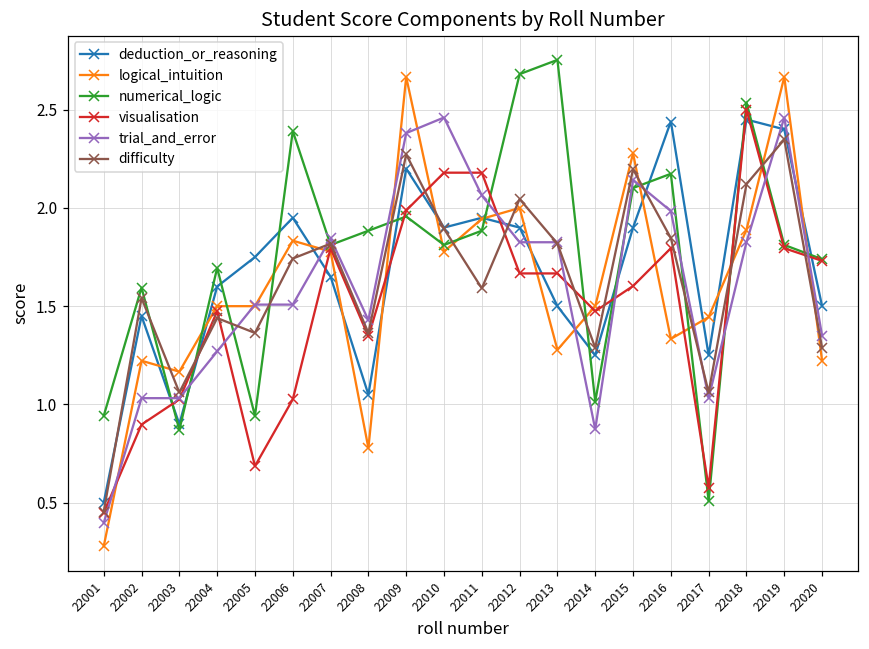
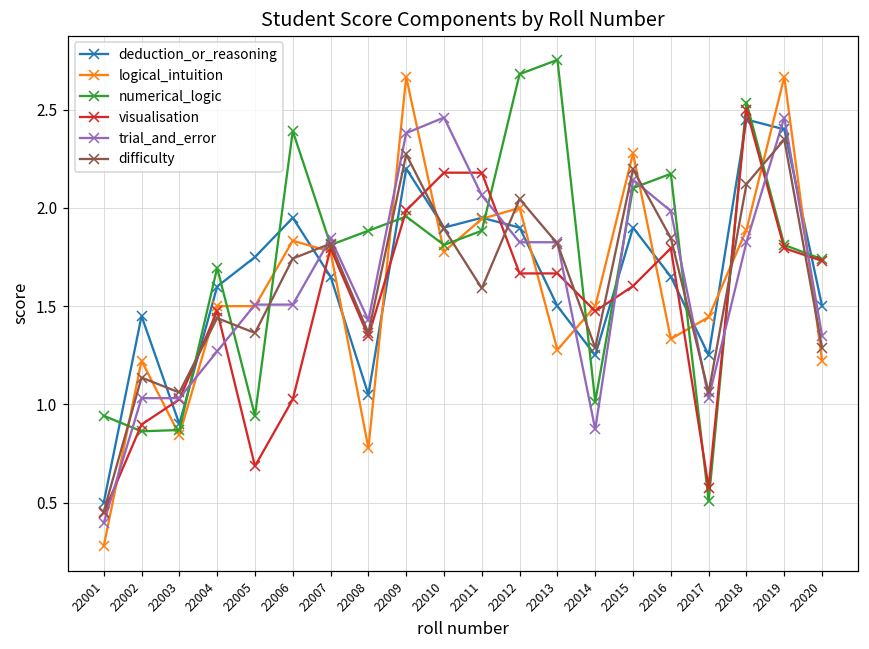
  {
    "deduction_or_reasoning": {
      "22001": 0.50,
      "22002": 1.45,
      "22003": 0.90,
      "22004": 1.60,
      "22005": 1.75,
      "22006": 1.95,
      "22007": 1.65,
      "22008": 1.05,
      "22009": 2.20,
      "22012": 1.90,
      "22013": 1.50,
      "22014": 1.25,
      "22015": 1.90,
-     "22016": 2.44,
+     "22016": 1.65,
      "22017": 1.25,
      "22018": 2.45,
      "22019": 2.40,
      "22020": 1.50
    },
    "logical_intuition": {
      "22001": 0.28,
      "22002": 1.22,
-     "22003": 1.17,
+     "22003": 0.84,
      "22004": 1.50,
      "22006": 1.83,
      "22007": 1.78,
      "22008": 0.78,
      "22009": 2.67,
      "22010": 1.78,
      "22012": 2.00,
      "22013": 1.28,
      "22014": 1.50,
      "22015": 2.28,
      "22016": 1.33,
      "22017": 1.44,
      "22018": 1.89,
      "22019": 2.67,
      "22020": 1.22
    },
    "numerical_logic": {
      "22001": 0.94,
-     "22002": 1.59,
+     "22002": 0.86,
      "22003": 0.87,
      "22004": 1.69,
      "22005": 0.94,
      "22006": 2.39,
      "22008": 1.88,
      "22009": 1.96,
      "22010": 1.81,
      "22011": 1.88,
      "22012": 2.68,
      "22013": 2.75,
      "22014": 1.01,
      "22015": 2.10,
      "22016": 2.17,
      "22017": 0.51,
      "22018": 2.54,
      "22019": 1.81
    },
    "visualisation": {
      "22002": 0.90,
      "22004": 1.47,
      "22005": 0.69,
      "22006": 1.03,
      "22007": 1.79,
      "22008": 1.35,
      "22009": 1.99,
      "22010": 2.18,
      "22011": 2.18,
      "22012": 1.67,
      "22013": 1.67,
      "22014": 1.47,
      "22015": 1.60,
      "22016": 1.79,
      "22017": 0.58,
      "22018": 2.50,
      "22019": 1.79
    },
    "trial_and_error": {
      "22001": 0.40,
      "22002": 1.03,
      "22004": 1.27,
      "22006": 1.51,
      "22007": 1.84,
      "22008": 1.43,
      "22009": 2.38,
      "22010": 2.46,
      "22011": 2.06,
      "22012": 1.83,
      "22014": 0.87,
      "22015": 2.14,
      "22016": 1.98,
      "22017": 1.03,
      "22018": 1.83,
      "22019": 2.46,
      "22020": 1.35
    },
    "difficulty": {
-     "22002": 1.54,
+     "22002": 1.14,
      "22003": 1.06,
      "22004": 1.44,
      "22005": 1.36,
      "22006": 1.74,
      "22008": 1.36,
      "22009": 2.27,
      "22011": 1.59,
      "22012": 2.05,
      "22014": 1.29,
      "22015": 2.20,
      "22016": 1.85,
      "22017": 1.06,
      "22018": 2.12,
      "22019": 2.35,
      "22020": 1.29
    }
  }
